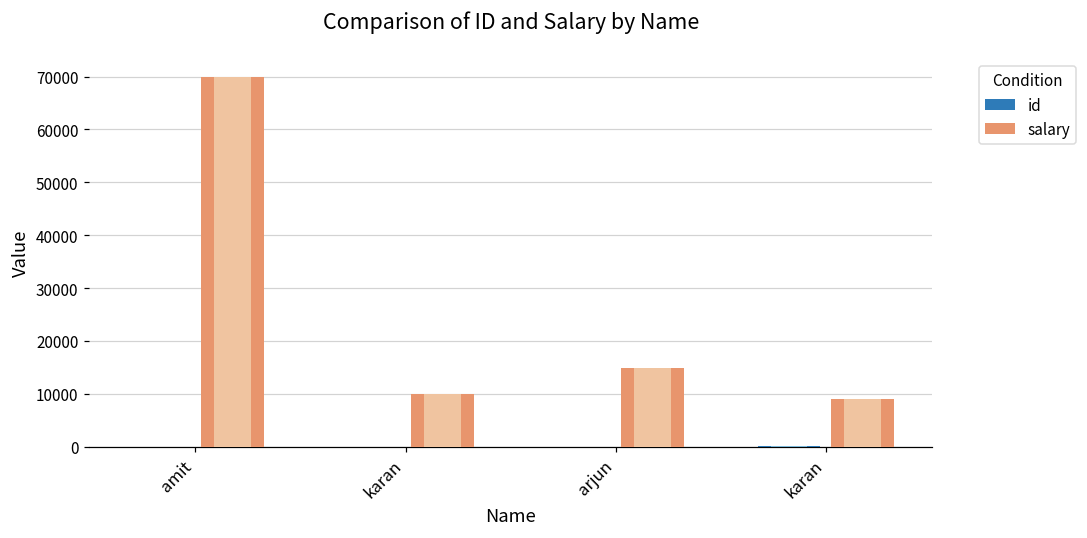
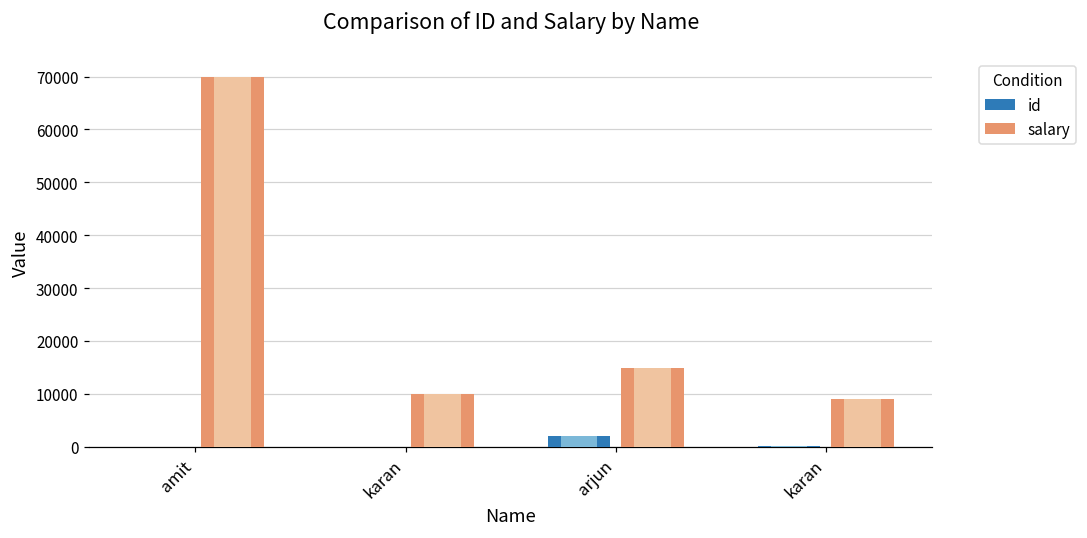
  {
    "id": {
-     "arjun": 0
+     "arjun": 2000
    },
    "salary": {
      "amit": 70000,
      "arjun": 15000
    }
  }
